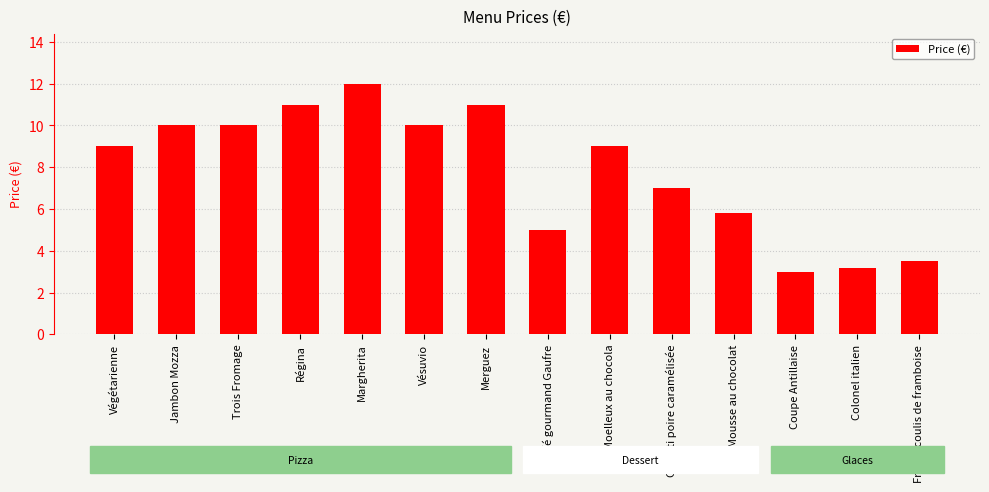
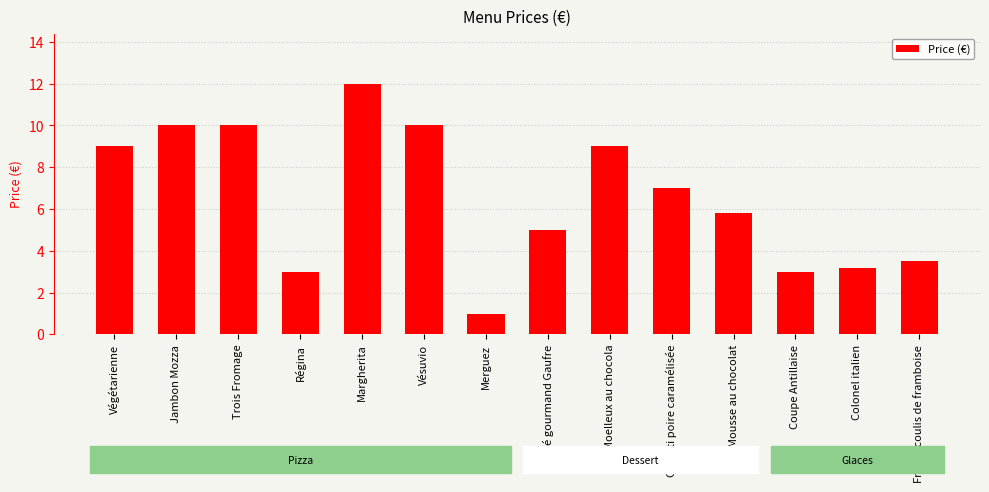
  {
    "Végétarienne": 9,
    "Jambon Mozza": 10,
    "Trois Fromage": 10,
-   "Régina": 11,
+   "Régina": 3,
    "Margherita": 12,
    "Vésuvio": 10,
-   "Merguez": 11,
+   "Merguez": 1,
    "Café gourmand Gaufre": 5,
    "Moelleux au chocola": 9,
    "Crousti poire caramélisée": 7,
    "Mousse au chocolat": 5.8,
    "Coupe Antillaise": 3,
    "Colonel italien": 3.2,
    "Fresca coulis de framboise": 3.5
  }
